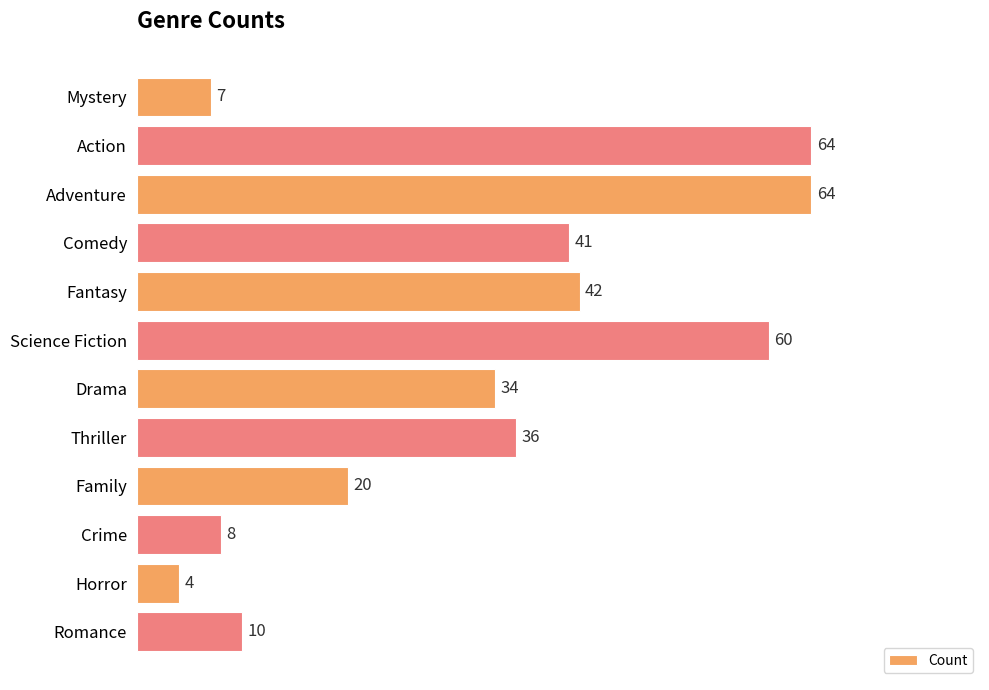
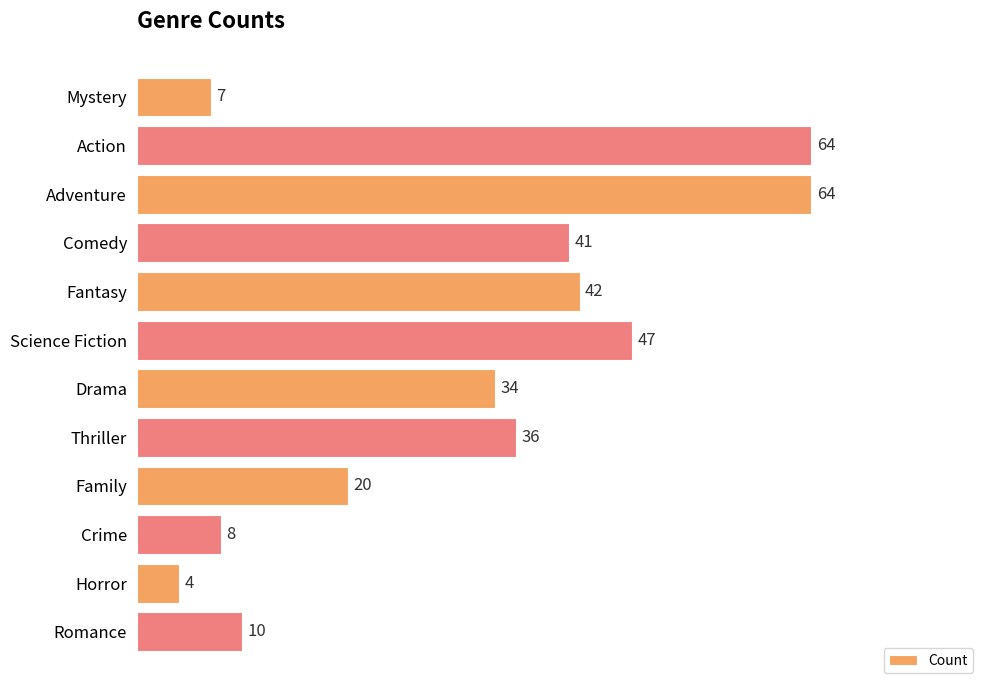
  {
    "Mystery": 7,
    "Action": 64,
    "Adventure": 64,
    "Comedy": 41,
    "Fantasy": 42,
-   "Science Fiction": 60,
+   "Science Fiction": 47,
    "Drama": 34,
    "Thriller": 36,
    "Family": 20,
    "Crime": 8,
    "Horror": 4,
    "Romance": 10
  }
